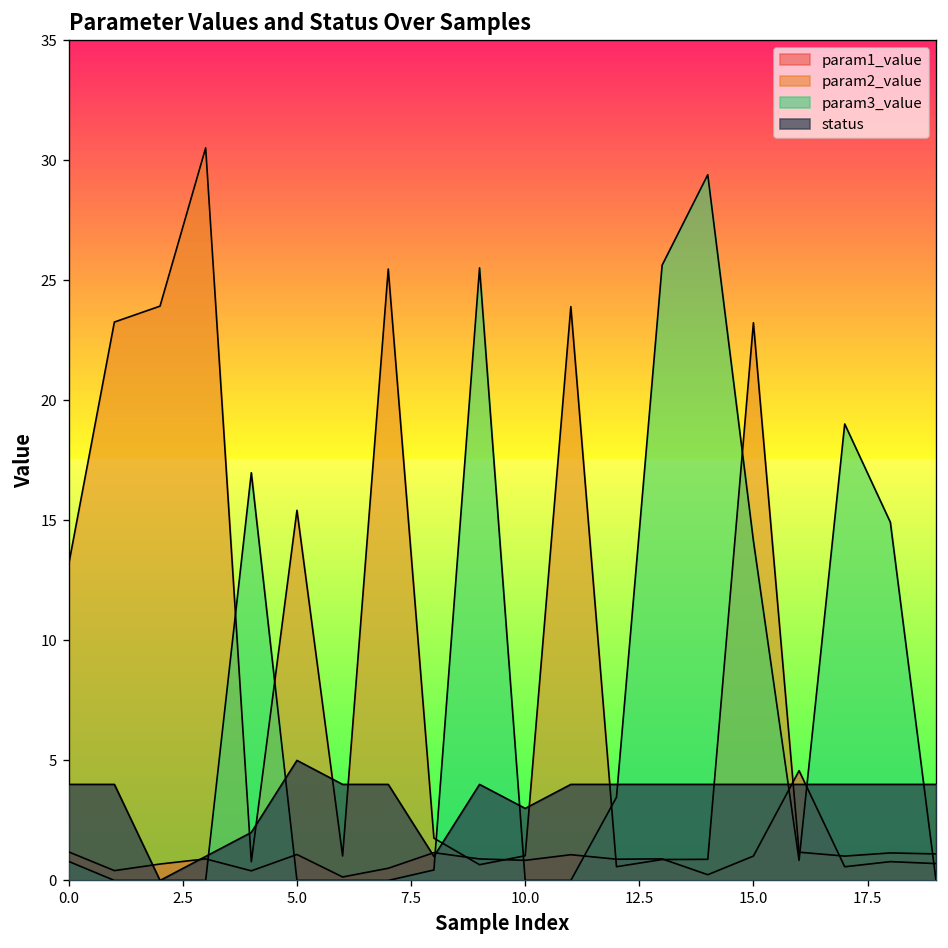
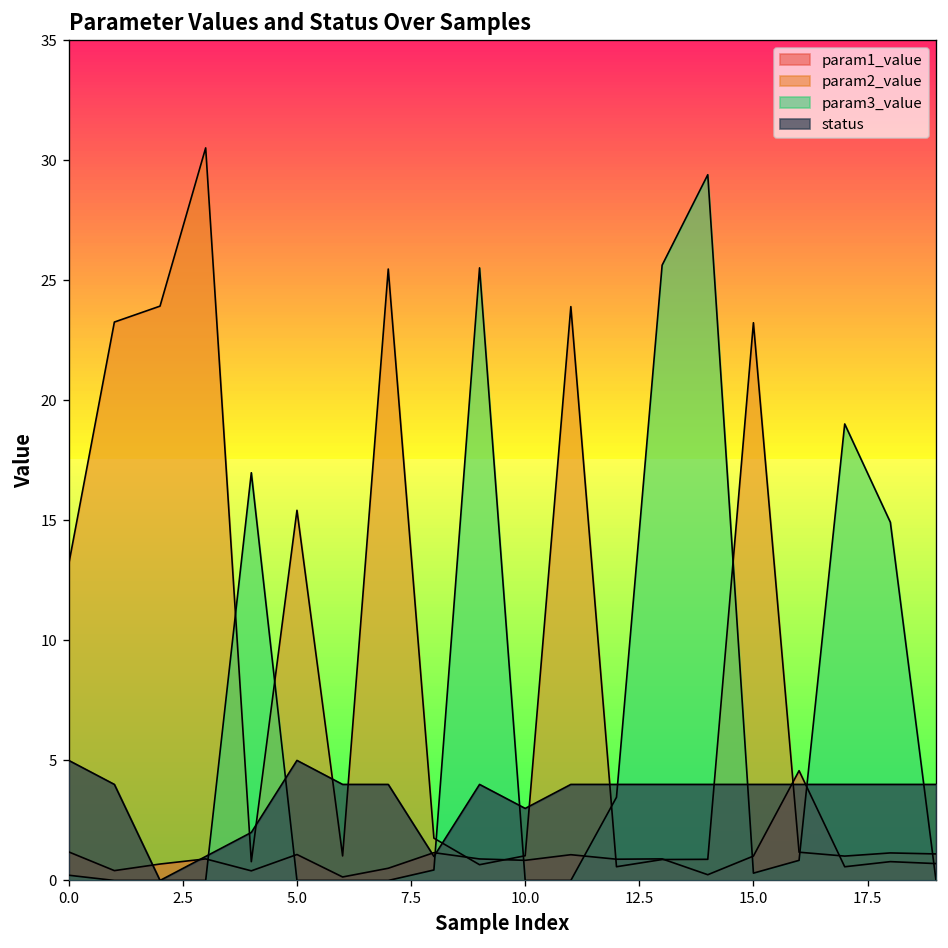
  {
    "param3_value": {
-     "0.0": 0.8,
+     "0.0": 0.2,
      "5.0": 0.0,
      "10.0": 0.0,
-     "15.0": 14.1
+     "15.0": 0.3
    },
    "status": {
-     "0.0": 4,
+     "0.0": 5,
      "5.0": 5,
      "10.0": 3,
      "15.0": 4
    }
  }
